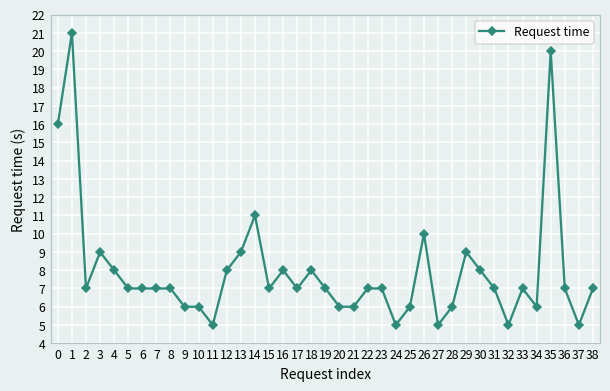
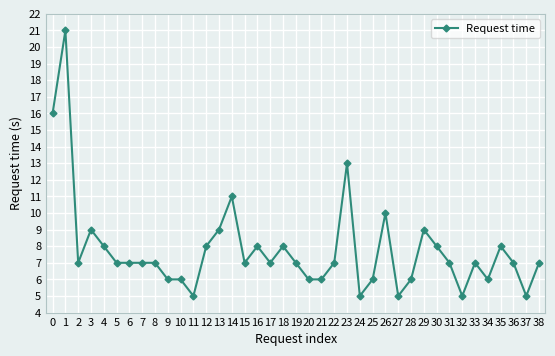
  {
    "0": 16,
    "1": 21,
    "2": 7,
    "3": 9,
    "4": 8,
    "5": 7,
    "6": 7,
    "7": 7,
    "8": 7,
    "9": 6,
    "10": 6,
    "11": 5,
    "12": 8,
    "13": 9,
    "14": 11,
    "15": 7,
    "16": 8,
    "17": 7,
    "18": 8,
    "19": 7,
    "20": 6,
    "21": 6,
    "22": 7,
-   "23": 7,
+   "23": 13,
    "24": 5,
    "25": 6,
    "26": 10,
    "27": 5,
    "28": 6,
    "29": 9,
    "30": 8,
    "31": 7,
    "32": 5,
    "33": 7,
    "34": 6,
-   "35": 20,
+   "35": 8,
    "36": 7,
    "37": 5,
    "38": 7
  }
